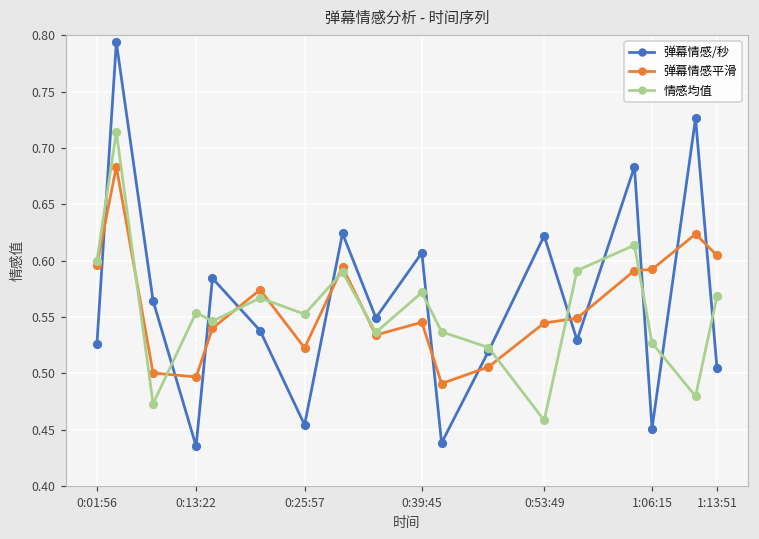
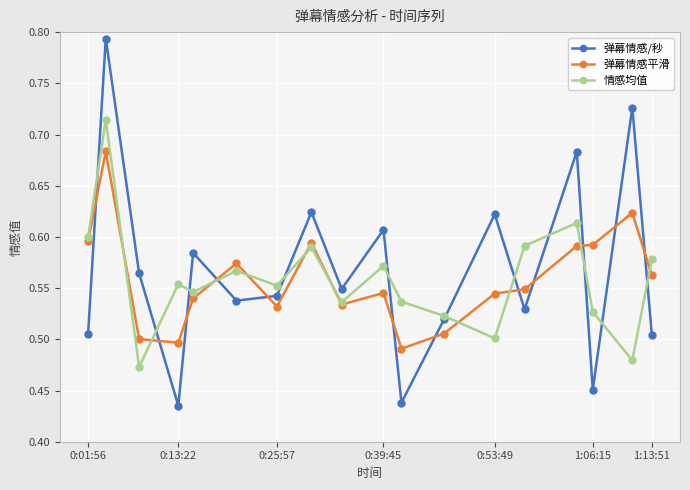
  {
    "弹幕情感/秒": {
-     "0:01:56": 0.526,
+     "0:01:56": 0.505,
      "0:13:22": 0.435,
-     "0:25:57": 0.454,
+     "0:25:57": 0.542,
      "0:39:45": 0.607,
      "0:53:49": 0.622,
      "1:06:15": 0.451,
      "1:13:51": 0.505
    },
    "弹幕情感平滑": {
      "0:01:56": 0.596,
      "0:13:22": 0.497,
-     "0:25:57": 0.523,
+     "0:25:57": 0.532,
      "0:39:45": 0.545,
      "0:53:49": 0.545,
      "1:06:15": 0.592,
-     "1:13:51": 0.605
+     "1:13:51": 0.563
    },
    "情感均值": {
      "0:01:56": 0.600,
      "0:13:22": 0.554,
      "0:25:57": 0.552,
      "0:39:45": 0.572,
-     "0:53:49": 0.458,
+     "0:53:49": 0.501,
      "1:06:15": 0.527,
-     "1:13:51": 0.568
+     "1:13:51": 0.578
    }
  }
